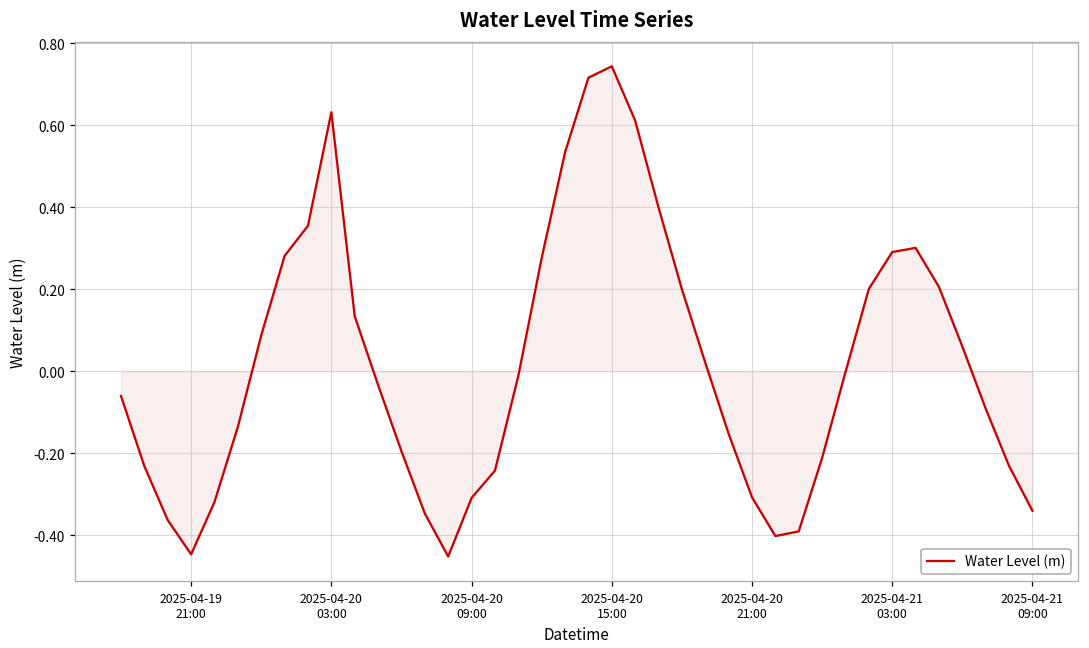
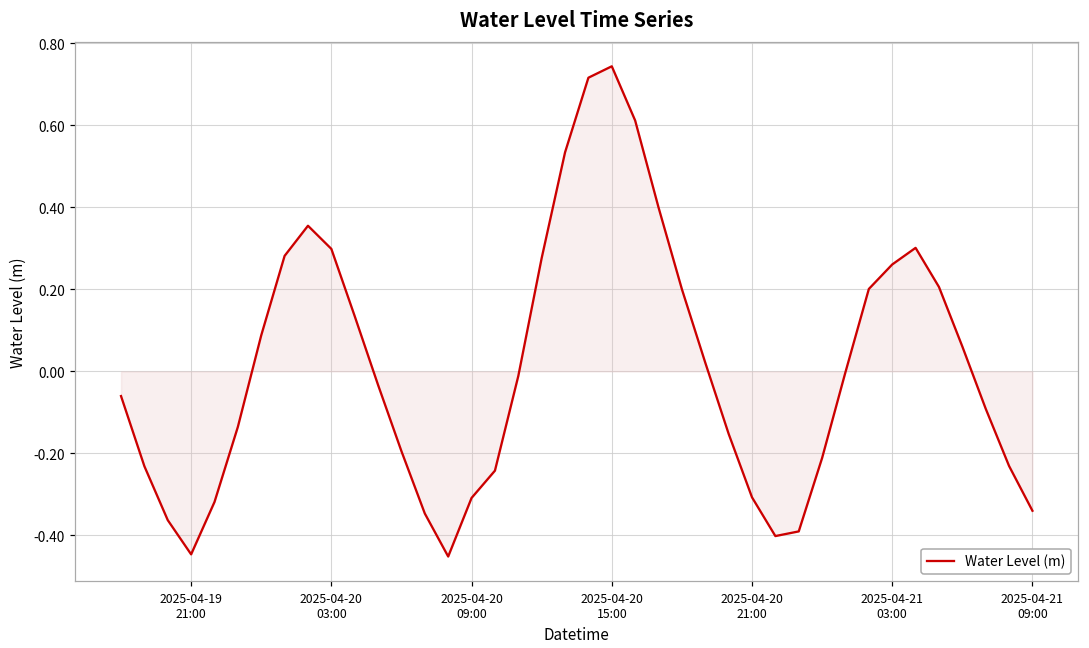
  {
    "Water Level (m)": {
      "2025-04-19 21:00": -0.45,
-     "2025-04-20 03:00": 0.63,
+     "2025-04-20 03:00": 0.30,
      "2025-04-20 09:00": -0.31,
      "2025-04-20 21:00": -0.31,
-     "2025-04-21 03:00": 0.29,
+     "2025-04-21 03:00": 0.26,
      "2025-04-21 09:00": -0.34
    }
  }
